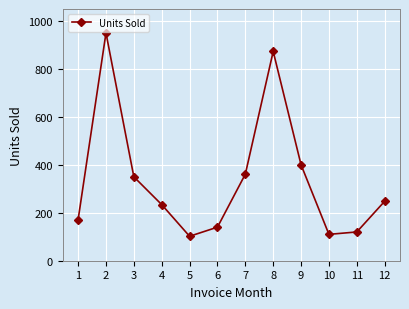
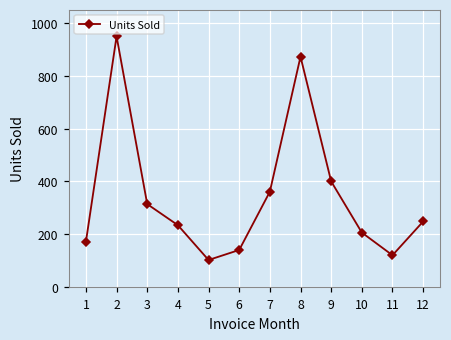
  {
    "1": 170,
    "2": 950,
-   "3": 350,
+   "3": 310,
    "4": 230,
    "5": 100,
    "6": 140,
    "7": 360,
    "8": 870,
    "9": 400,
-   "10": 110,
+   "10": 210,
    "11": 120,
    "12": 250
  }
